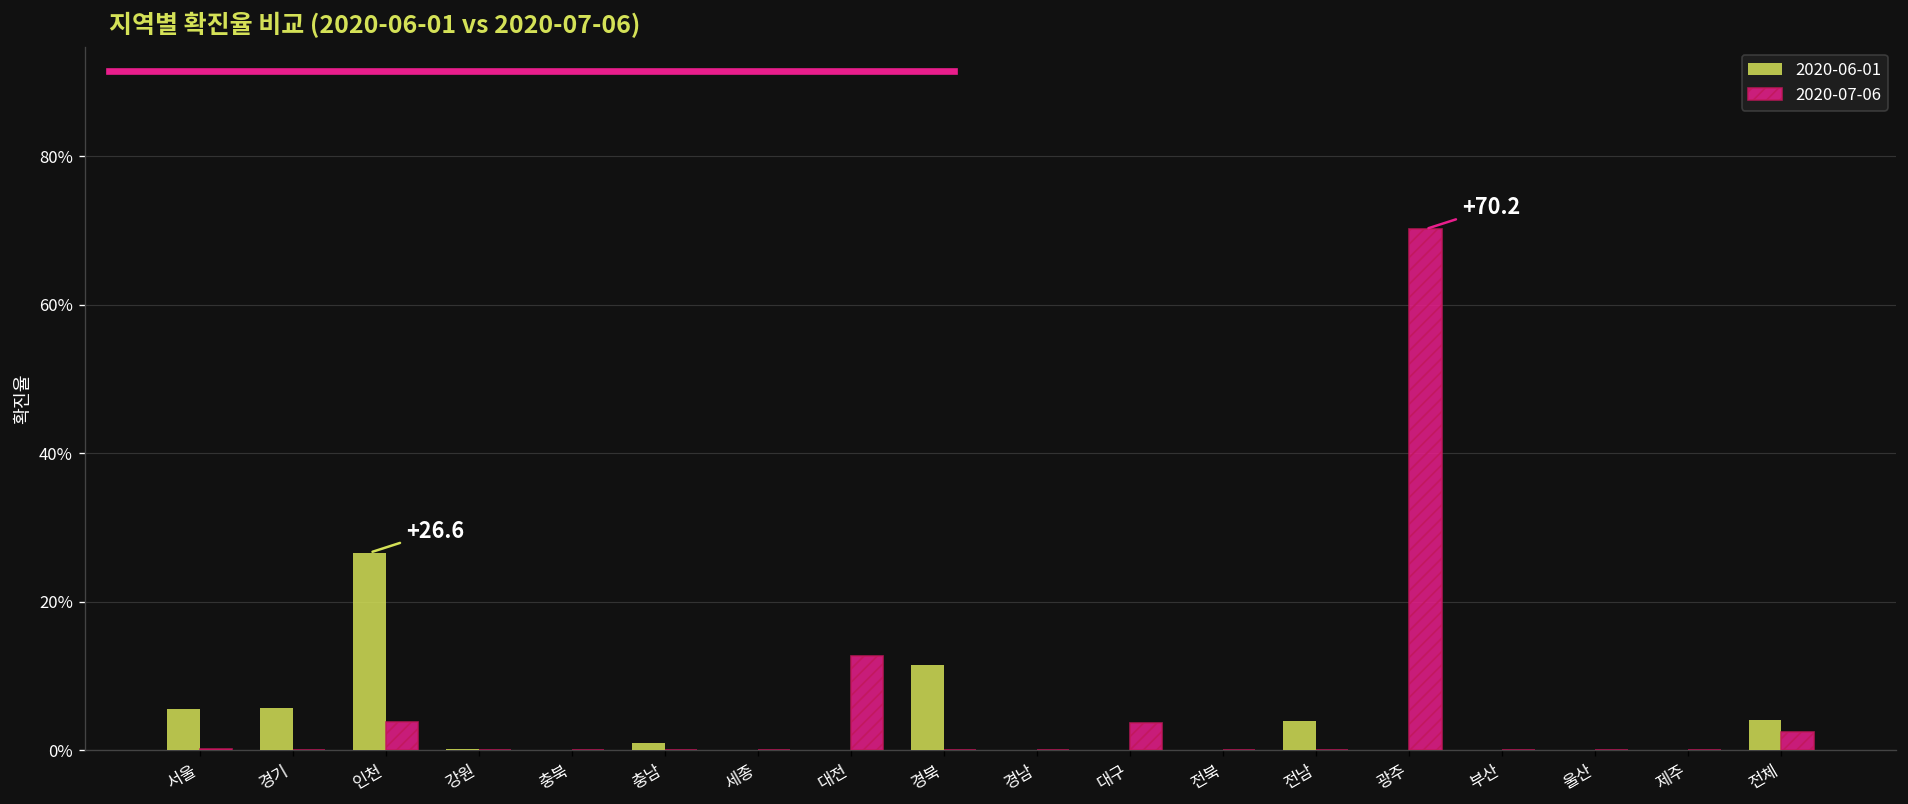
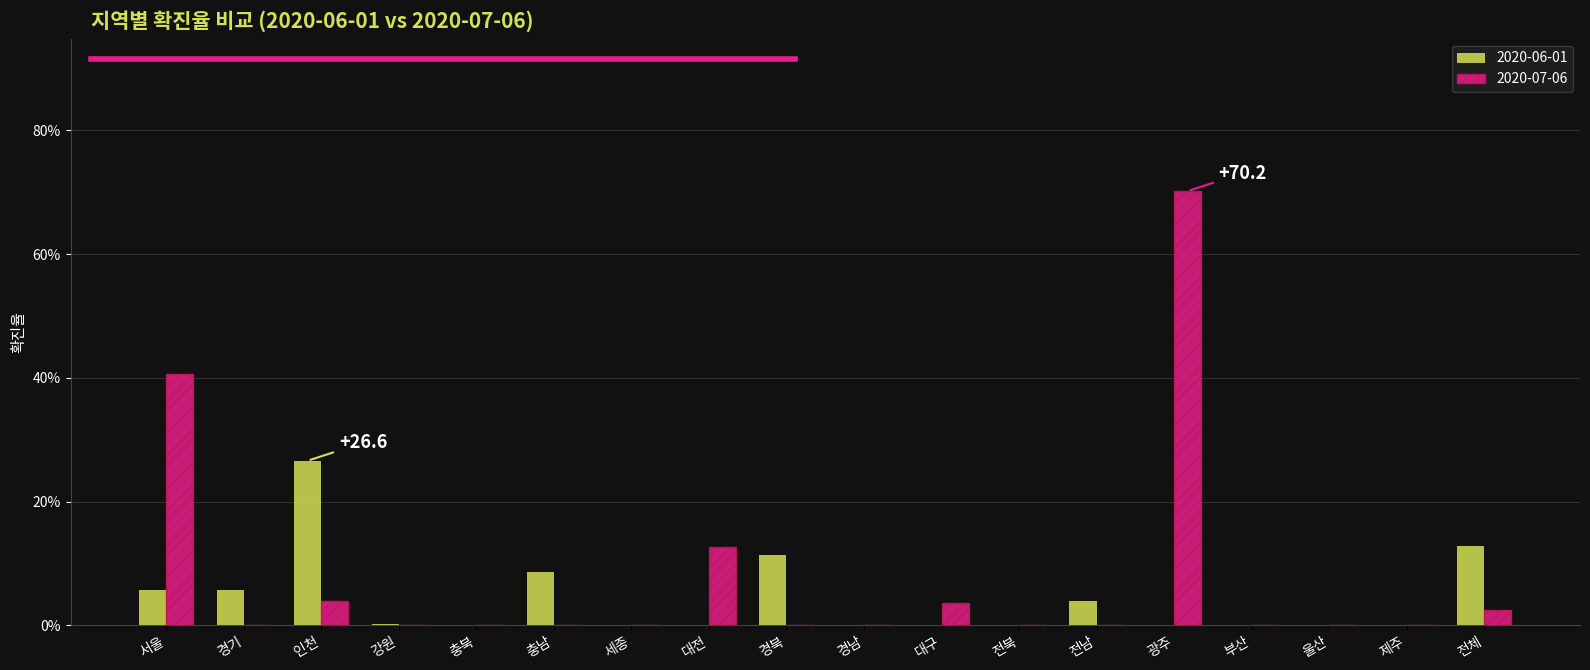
  {
    "2020-06-01": {
      "서울": "6%",
      "경기": "6%",
      "충북": "0%",
-     "충남": "1%",
+     "충남": "9%",
      "세종": "0%",
      "대전": "0%",
      "경북": "11%",
      "경남": "0%",
      "전북": "0%",
      "전남": "4%",
      "광주": "0%",
      "울산": "0%",
      "제주": "0%",
-     "전체": "4%"
+     "전체": "13%"
    },
    "2020-07-06": {
-     "서울": "0%",
+     "서울": "41%",
      "인천": "4%",
      "강원": "0%",
      "충북": "0%",
      "충남": "0%",
      "세종": "0%",
      "대전": "13%",
      "경북": "0%",
      "경남": "0%",
      "대구": "4%",
      "전북": "0%",
      "부산": "0%",
      "울산": "0%",
      "제주": "0%",
      "전체": "3%"
    }
  }
